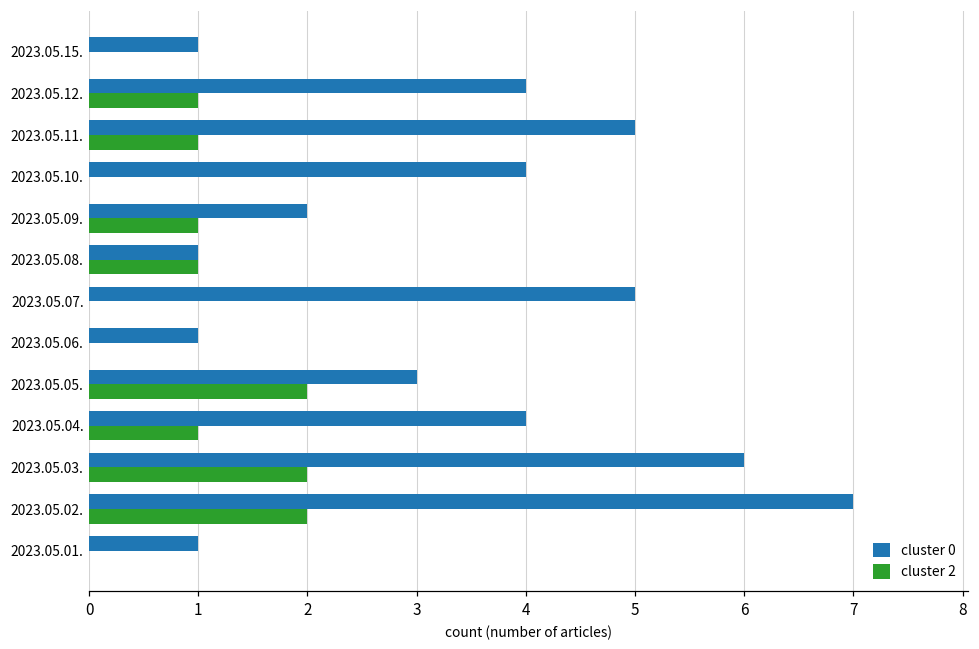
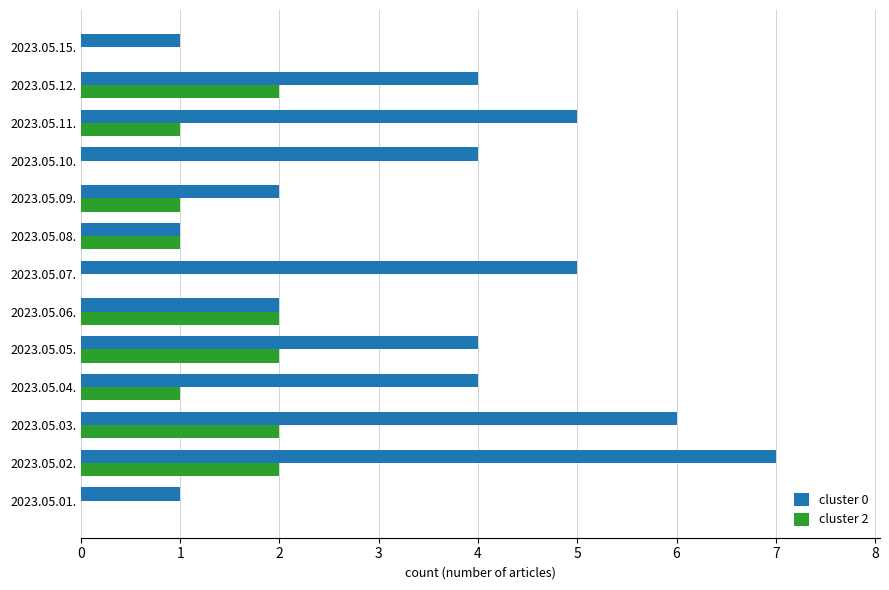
  {
    "cluster 0": {
      "2023.05.15.": 1,
      "2023.05.12.": 4,
      "2023.05.11.": 5,
      "2023.05.10.": 4,
      "2023.05.09.": 2,
      "2023.05.08.": 1,
      "2023.05.07.": 5,
-     "2023.05.06.": 1,
-     "2023.05.05.": 3,
+     "2023.05.06.": 2,
+     "2023.05.05.": 4,
      "2023.05.04.": 4,
      "2023.05.03.": 6,
      "2023.05.02.": 7,
      "2023.05.01.": 1
    },
    "cluster 2": {
      "2023.05.15.": 0,
-     "2023.05.12.": 1,
+     "2023.05.12.": 2,
      "2023.05.11.": 1,
      "2023.05.10.": 0,
      "2023.05.09.": 1,
      "2023.05.08.": 1,
      "2023.05.07.": 0,
-     "2023.05.06.": 0,
+     "2023.05.06.": 2,
      "2023.05.05.": 2,
      "2023.05.04.": 1,
      "2023.05.03.": 2,
      "2023.05.02.": 2,
      "2023.05.01.": 0
    }
  }
